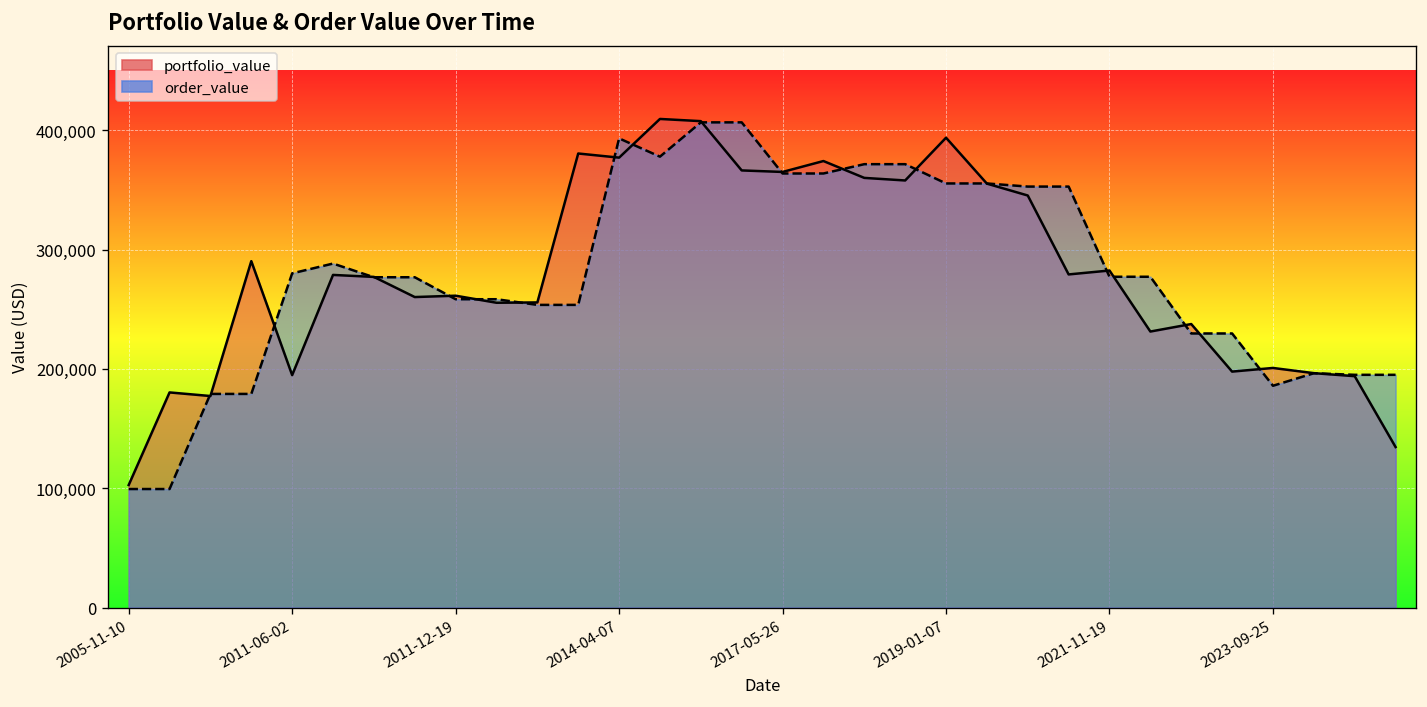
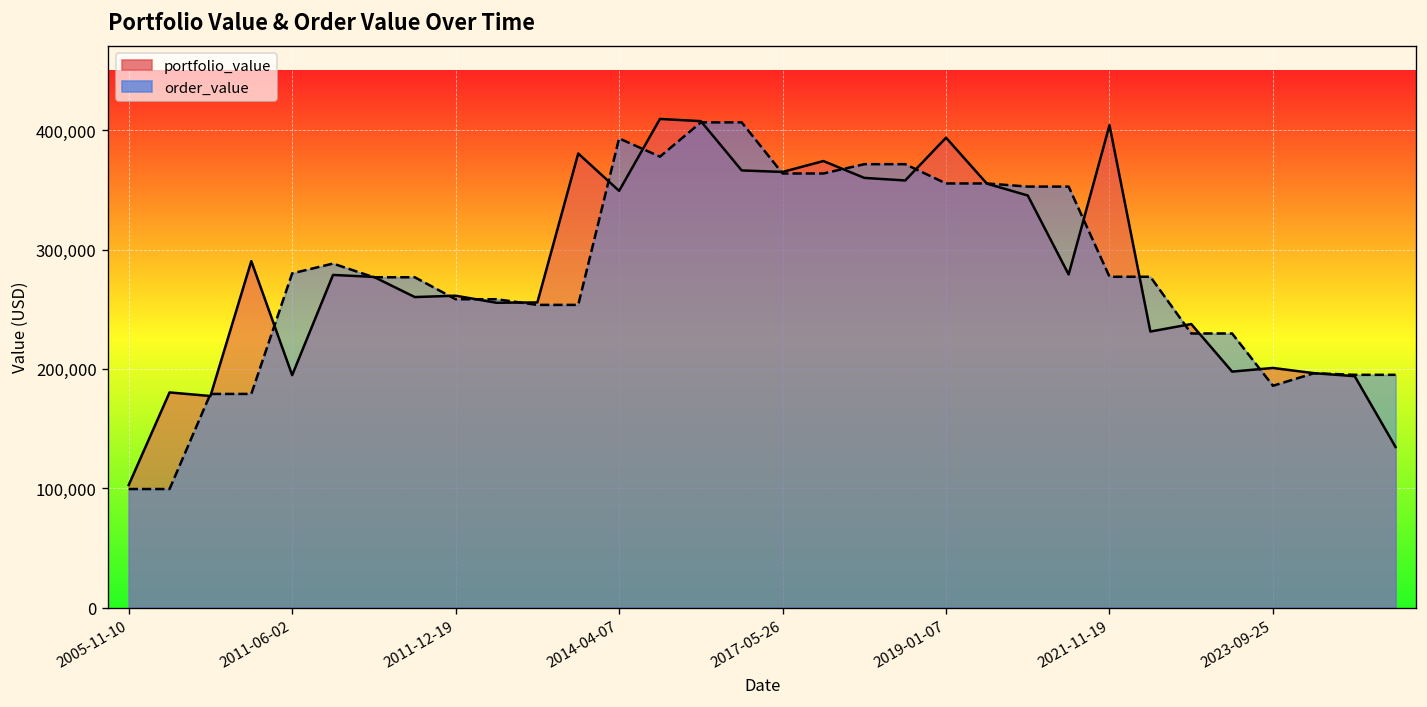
  {
    "portfolio_value": {
      "2005-11-10": "100,000",
      "2011-06-02": "190,000",
      "2011-12-19": "260,000",
-     "2014-04-07": "380,000",
+     "2014-04-07": "350,000",
      "2019-01-07": "390,000",
-     "2021-11-19": "280,000",
+     "2021-11-19": "400,000",
      "2023-09-25": "200,000"
    },
    "order_value": {
      "2005-11-10": "100,000",
      "2011-06-02": "280,000",
      "2011-12-19": "260,000",
      "2014-04-07": "390,000",
      "2019-01-07": "360,000",
      "2021-11-19": "280,000",
      "2023-09-25": "190,000"
    }
  }
